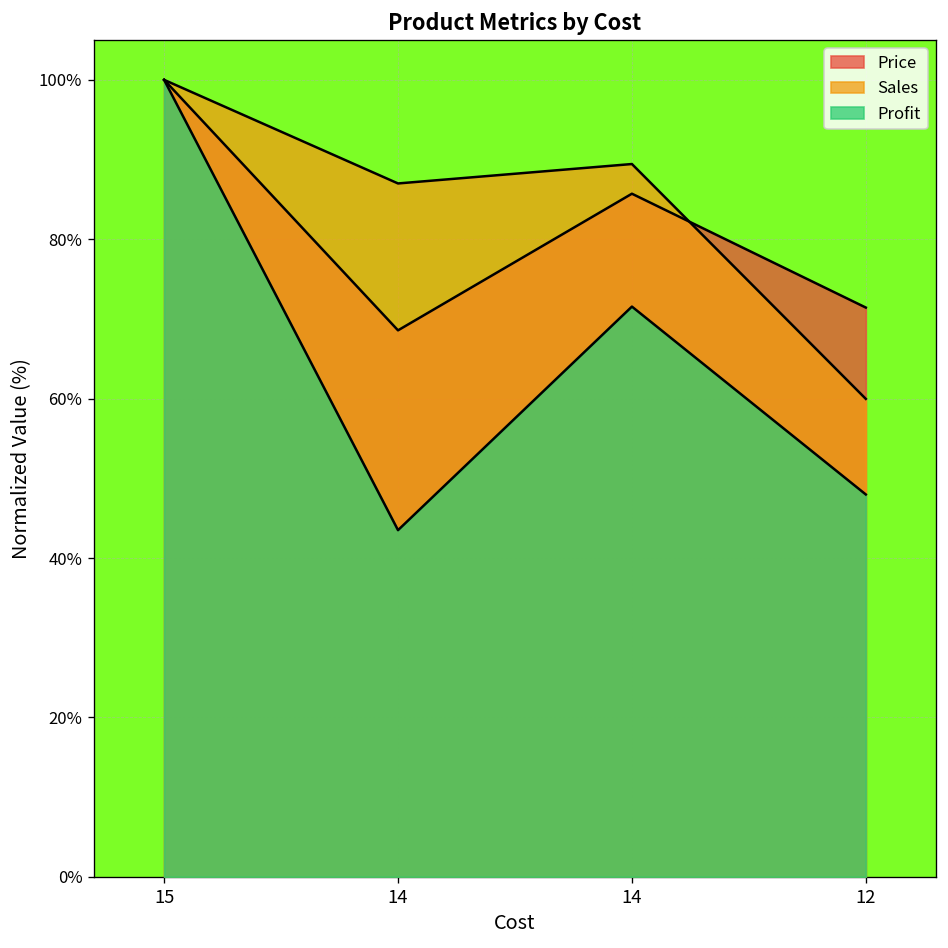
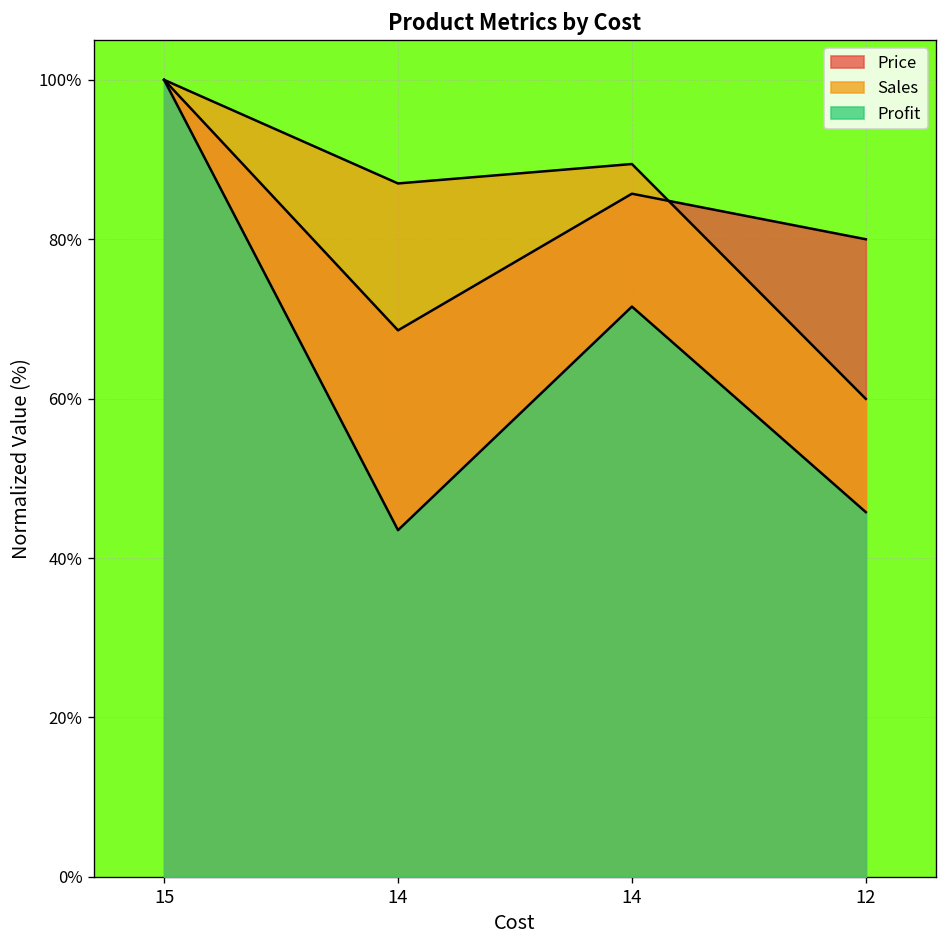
  {
    "Price": {
-     "12": "71%"
+     "12": "80%"
    },
    "Sales": {
      "12": "60%"
    },
    "Profit": {
-     "12": "48%"
+     "12": "46%"
    }
  }
